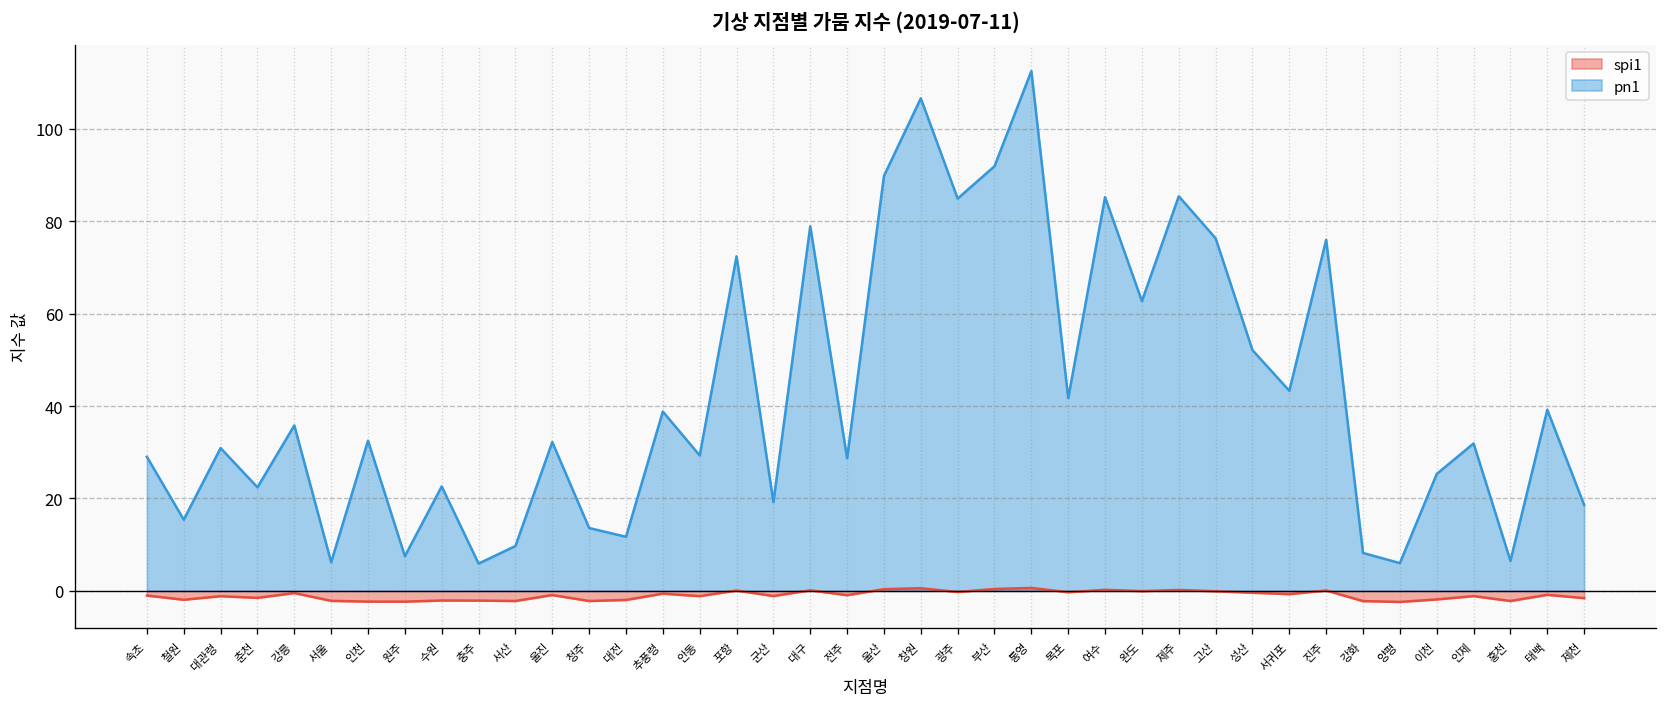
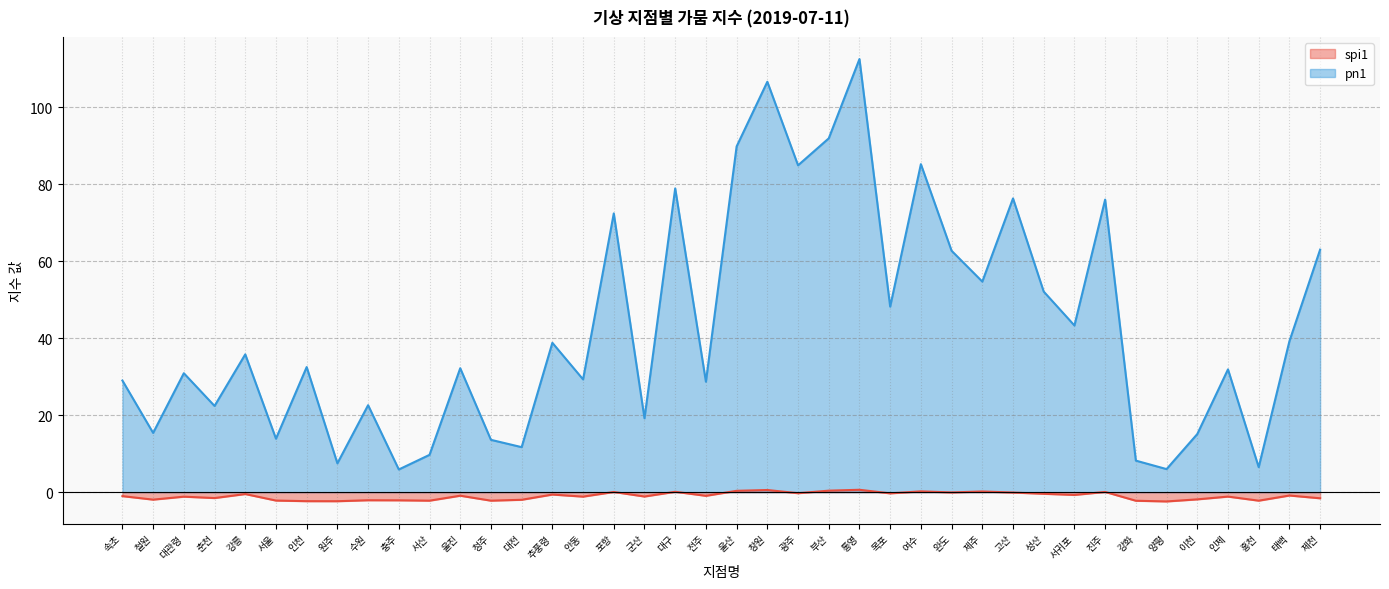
  {
    "pn1": {
      "속초": 29,
      "철원": 15,
      "대관령": 31,
      "춘천": 22,
      "강릉": 36,
-     "서울": 6,
+     "서울": 14,
      "인천": 33,
      "원주": 8,
      "수원": 23,
      "충주": 6,
      "서산": 10,
      "울진": 32,
      "청주": 14,
      "대전": 12,
      "추풍령": 39,
      "안동": 29,
      "포항": 72,
      "군산": 19,
      "대구": 79,
      "전주": 29,
      "울산": 90,
      "창원": 107,
      "광주": 85,
      "부산": 92,
      "통영": 113,
-     "목포": 42,
+     "목포": 48,
      "여수": 85,
      "완도": 63,
-     "제주": 85,
+     "제주": 55,
      "고산": 76,
      "성산": 52,
      "서귀포": 43,
      "진주": 76,
      "강화": 8,
      "양평": 6,
-     "이천": 25,
+     "이천": 15,
      "인제": 32,
      "홍천": 7,
      "태백": 39,
-     "제천": 19
+     "제천": 63
    }
  }
